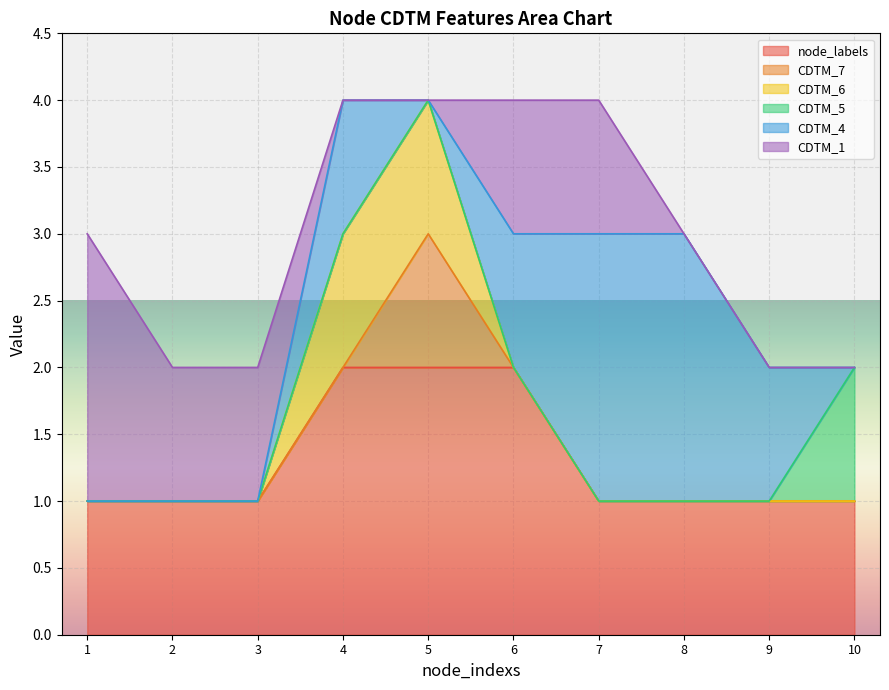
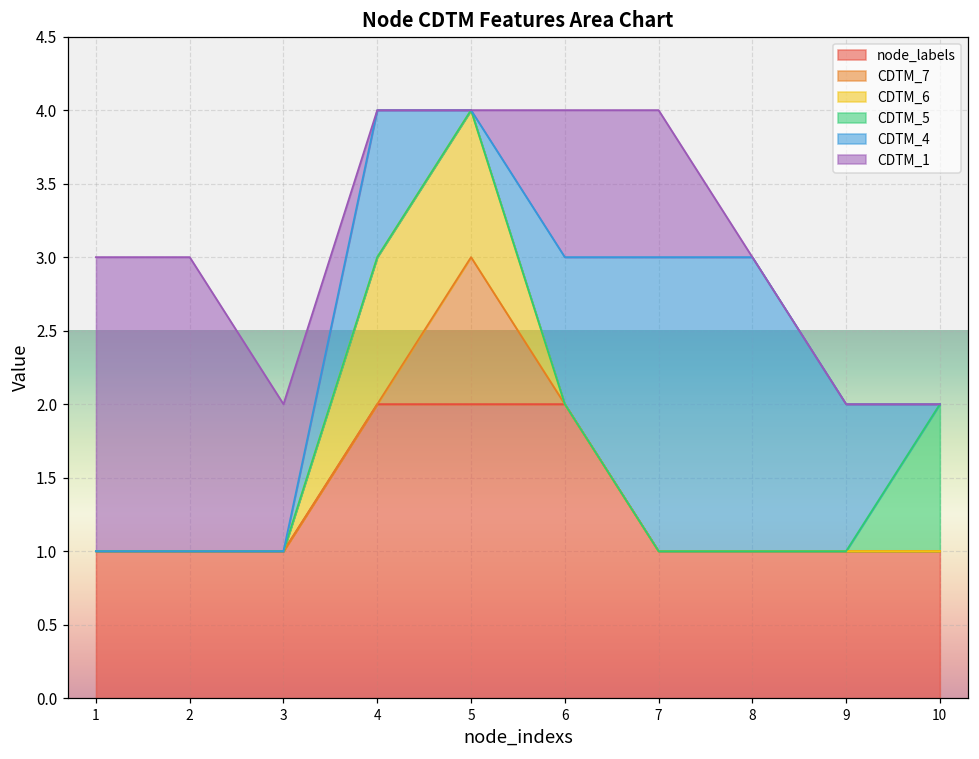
  {
    "CDTM_4": {
      "6": 3,
      "7": 3
    },
    "CDTM_1": {
      "1": 3,
-     "2": 1,
+     "2": 2,
      "3": 2,
      "6": 4,
      "7": 4
    }
  }
